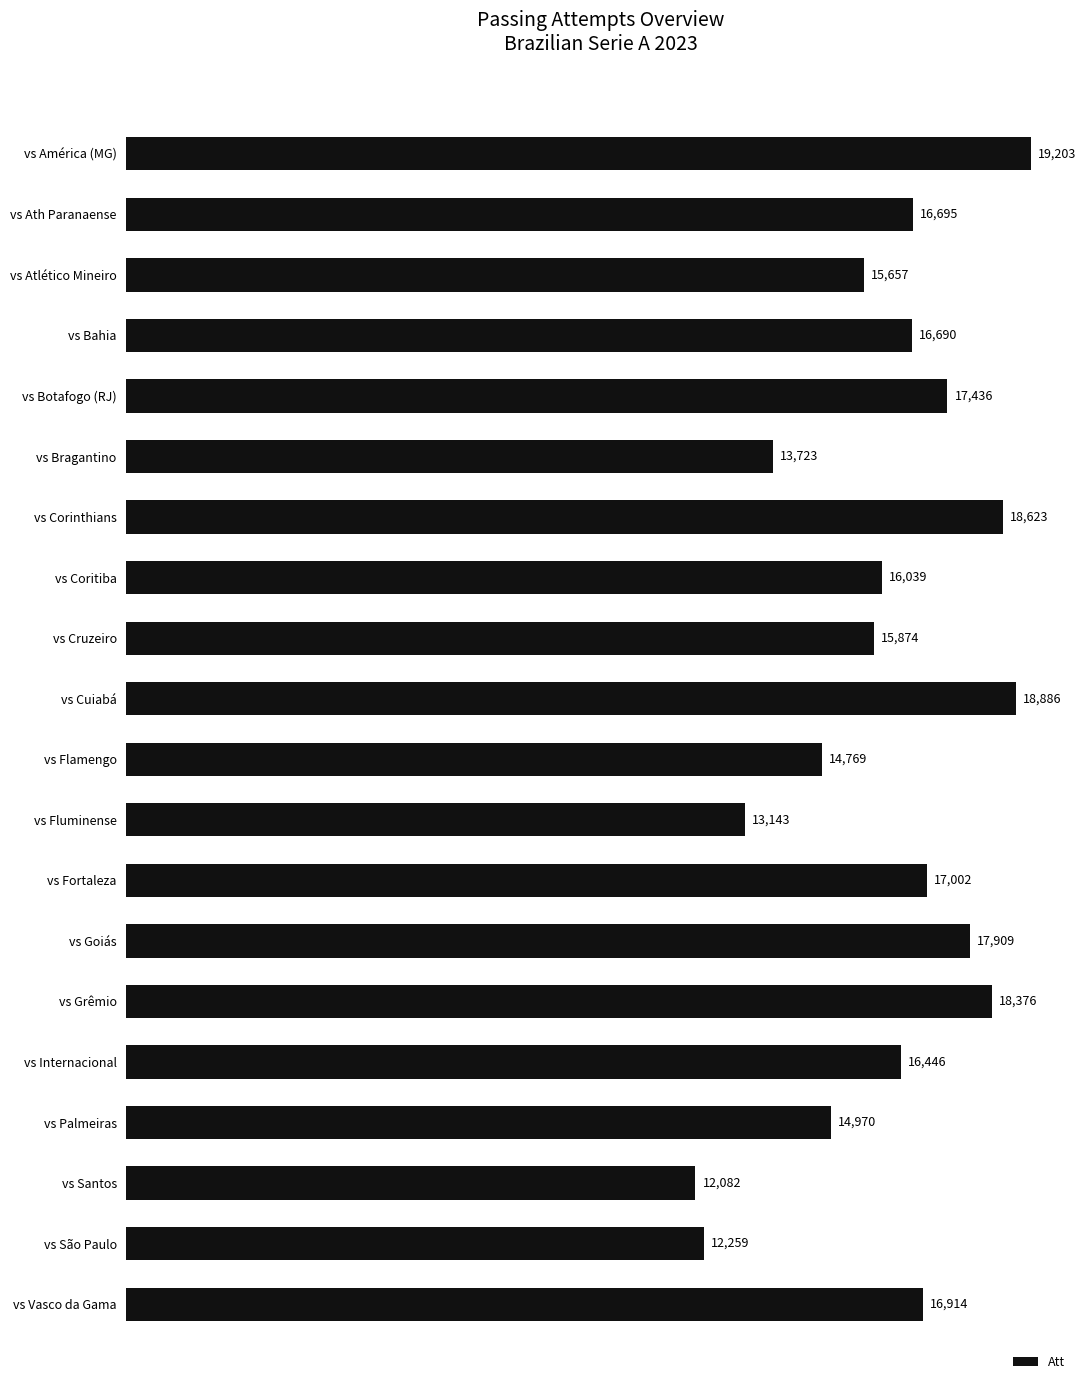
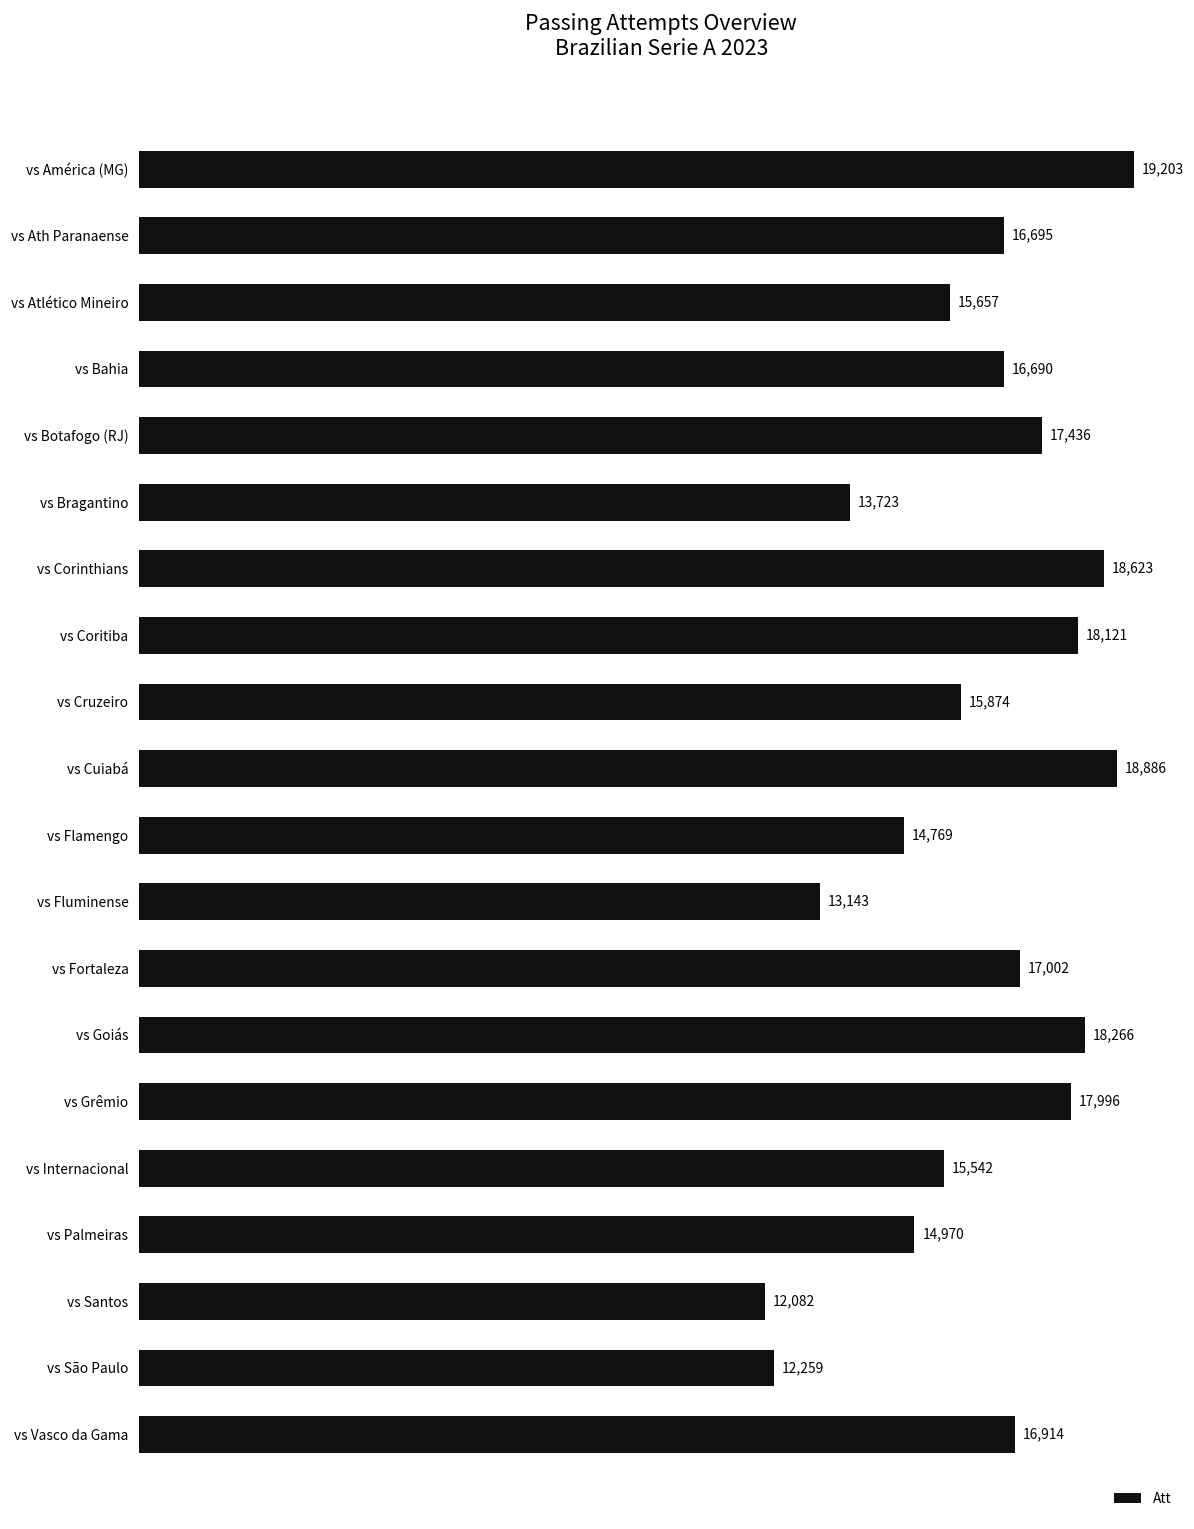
  {
    "vs América (MG)": "19,203",
    "vs Ath Paranaense": "16,695",
    "vs Atlético Mineiro": "15,657",
    "vs Bahia": "16,690",
    "vs Botafogo (RJ)": "17,436",
    "vs Bragantino": "13,723",
    "vs Corinthians": "18,623",
-   "vs Coritiba": "16,039",
+   "vs Coritiba": "18,121",
    "vs Cruzeiro": "15,874",
    "vs Cuiabá": "18,886",
    "vs Flamengo": "14,769",
    "vs Fluminense": "13,143",
    "vs Fortaleza": "17,002",
-   "vs Goiás": "17,909",
-   "vs Grêmio": "18,376",
-   "vs Internacional": "16,446",
+   "vs Goiás": "18,266",
+   "vs Grêmio": "17,996",
+   "vs Internacional": "15,542",
    "vs Palmeiras": "14,970",
    "vs Santos": "12,082",
    "vs São Paulo": "12,259",
    "vs Vasco da Gama": "16,914"
  }
